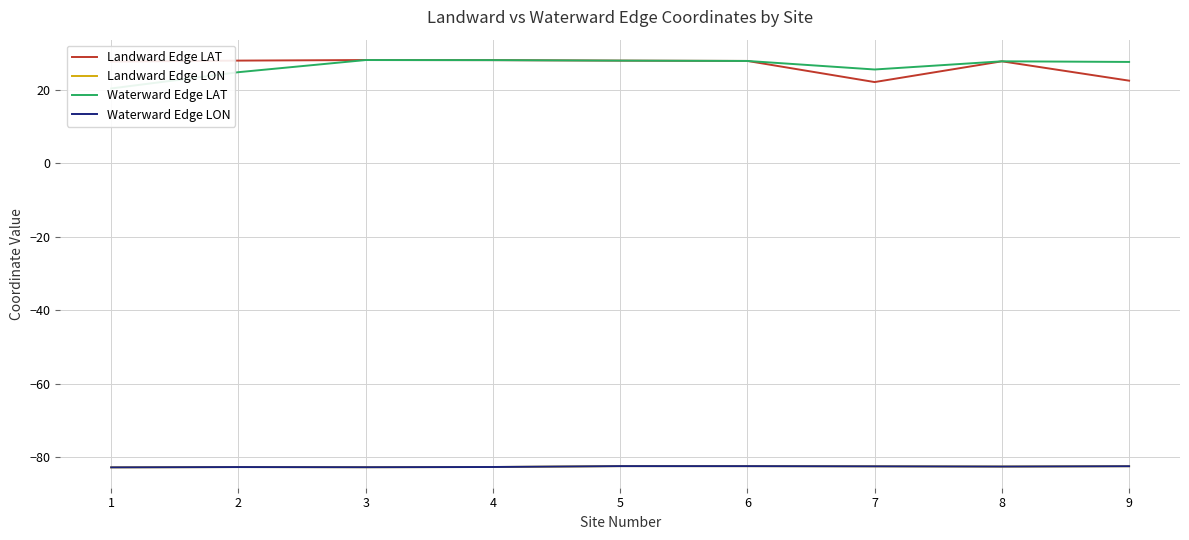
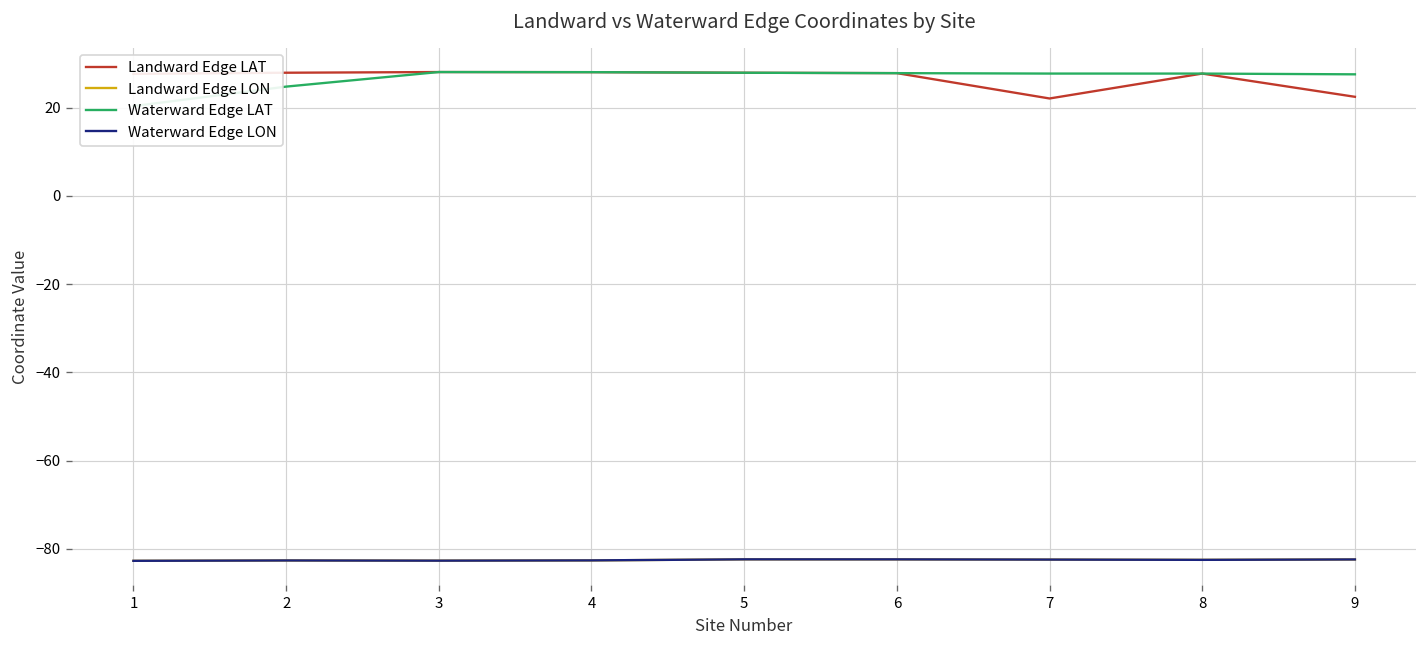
  {
    "Landward Edge LAT": {
      "2": 28,
      "7": 22,
      "9": 22
    },
    "Waterward Edge LON": {
      "1": -83,
      "2": -83,
      "3": -83,
      "4": -83,
      "5": -82,
      "6": -82,
      "7": -82,
      "8": -83,
      "9": -82
    },
    "Waterward Edge LAT": {
      "2": 25,
-     "7": 25,
+     "7": 28,
      "9": 28
    }
  }
